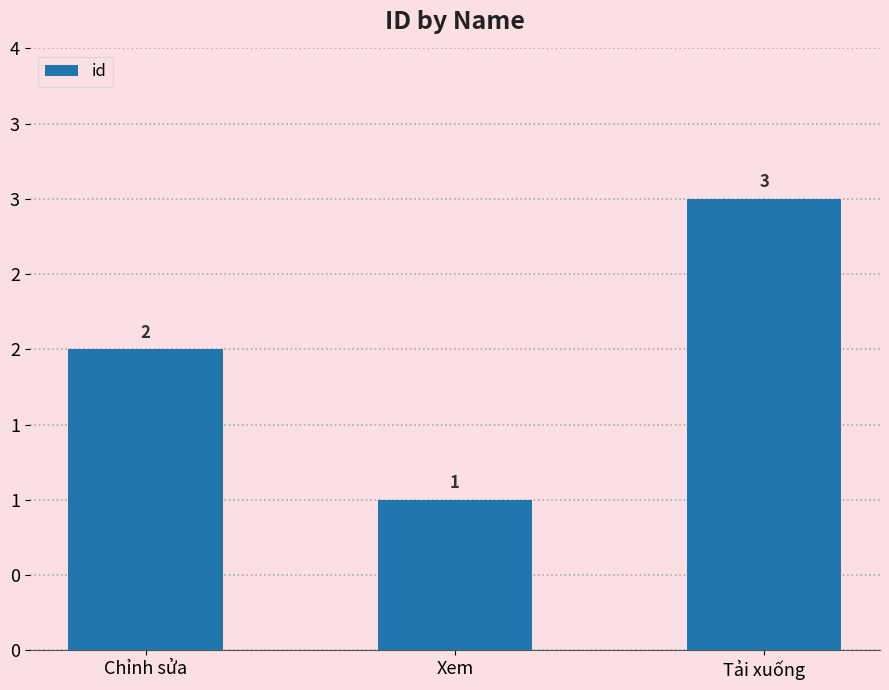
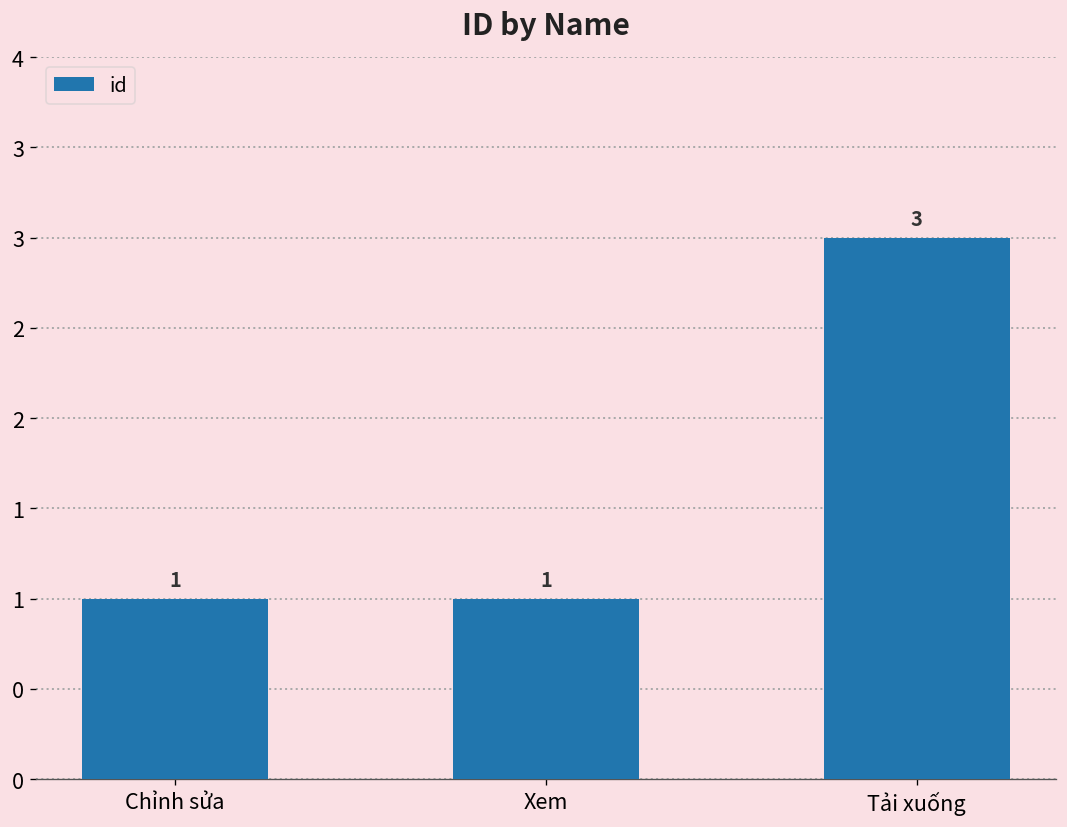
  {
-   "Chỉnh sửa": 2,
+   "Chỉnh sửa": 1,
    "Xem": 1,
    "Tải xuống": 3
  }
